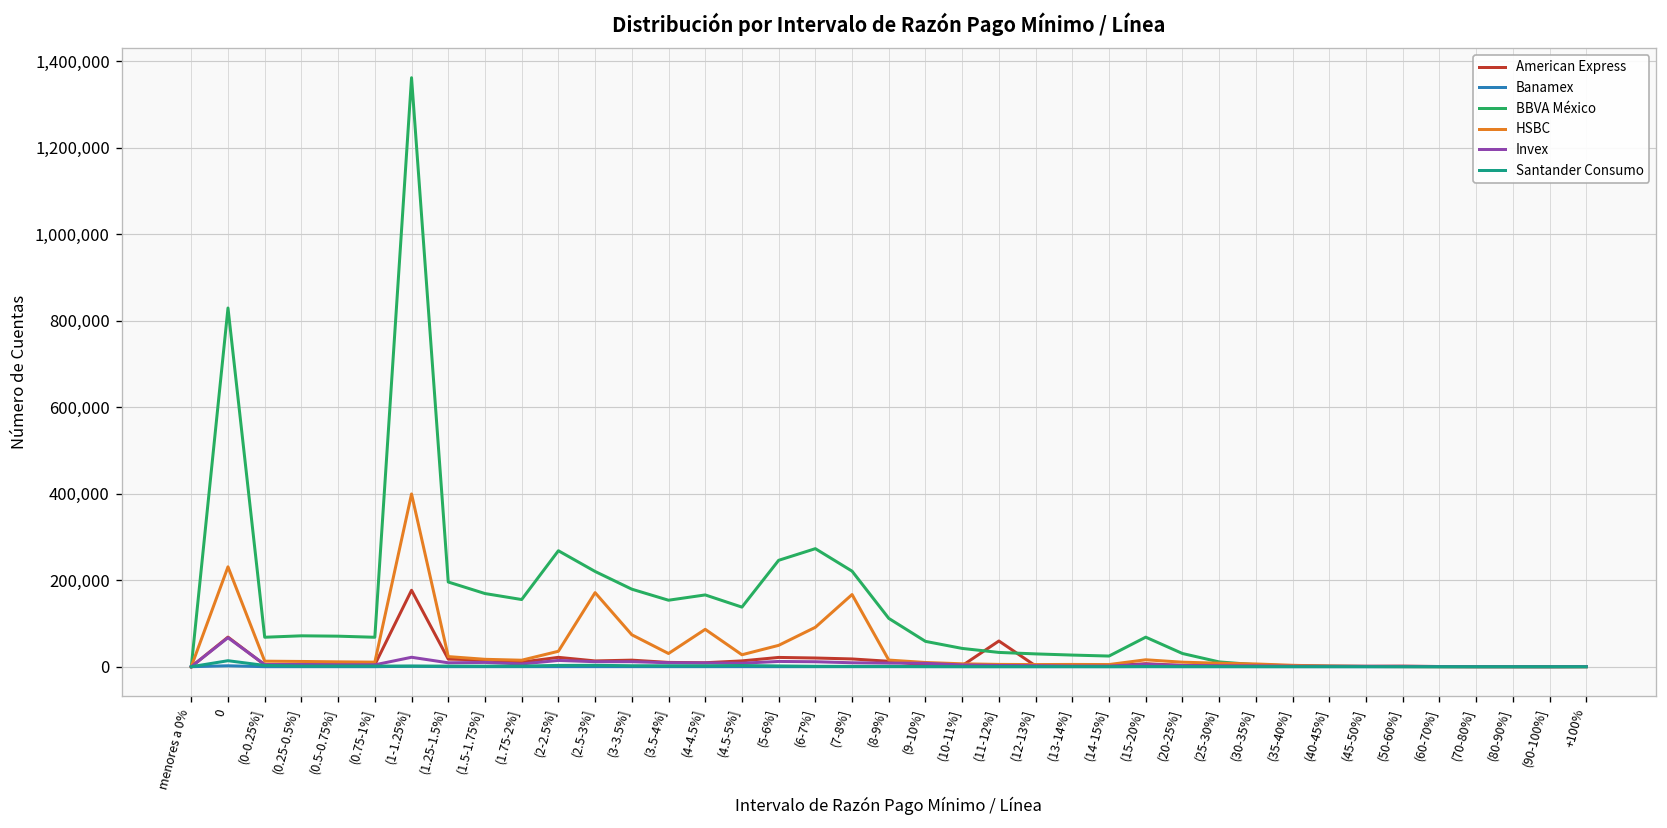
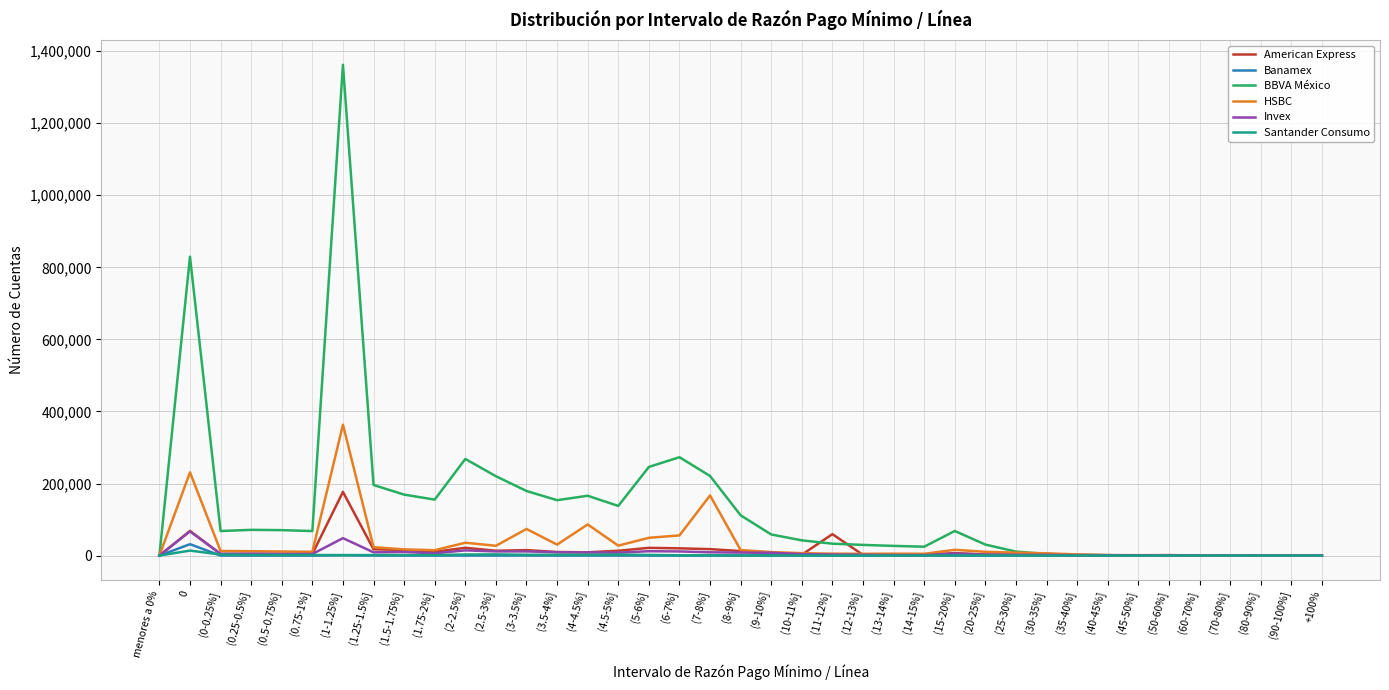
  {
    "American Express": {
      "(1-1.25%]": "180,000",
      "(2-2.5%]": "20,000",
      "(5-6%]": "20,000",
      "(6-7%]": "20,000",
      "(7-8%]": "20,000",
      "(11-12%]": "60,000"
    },
    "Banamex": {
-     "0": "0"
+     "0": "30,000"
    },
    "HSBC": {
      "0": "230,000",
      "(0-0.25%]": "10,000",
-     "(1-1.25%]": "400,000",
+     "(1-1.25%]": "360,000",
      "(2-2.5%]": "40,000",
-     "(2.5-3%]": "170,000",
+     "(2.5-3%]": "30,000",
      "(3-3.5%]": "70,000",
      "(3.5-4%]": "30,000",
      "(4-4.5%]": "90,000",
      "(4.5-5%]": "30,000",
      "(5-6%]": "50,000",
-     "(6-7%]": "90,000",
+     "(6-7%]": "60,000",
      "(7-8%]": "170,000",
      "(15-20%]": "20,000",
      "(20-25%]": "10,000"
    },
    "Invex": {
-     "(1-1.25%]": "20,000",
+     "(1-1.25%]": "50,000",
      "(1.25-1.5%]": "10,000",
      "(2-2.5%]": "10,000",
      "(5-6%]": "10,000",
      "(6-7%]": "10,000",
      "(7-8%]": "10,000"
    }
  }
